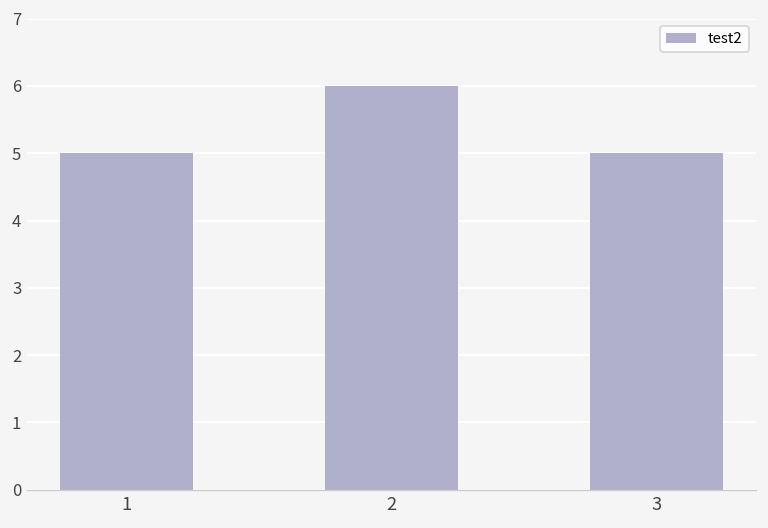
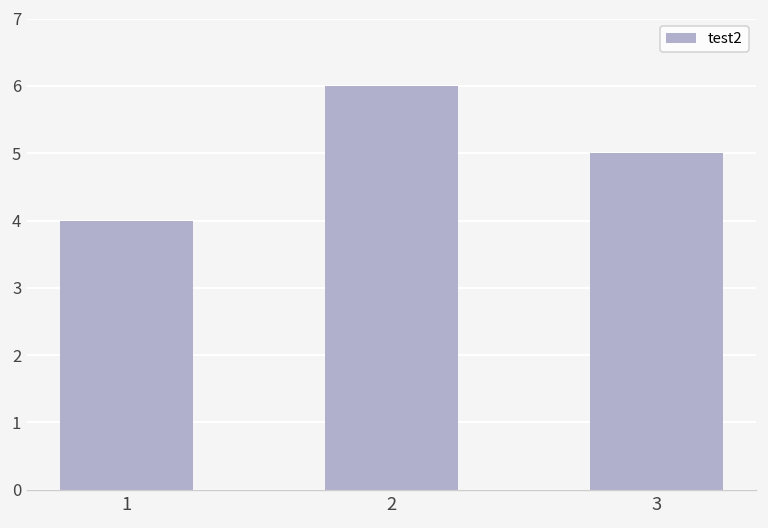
  {
-   "1": 5,
+   "1": 4,
    "2": 6,
    "3": 5
  }
